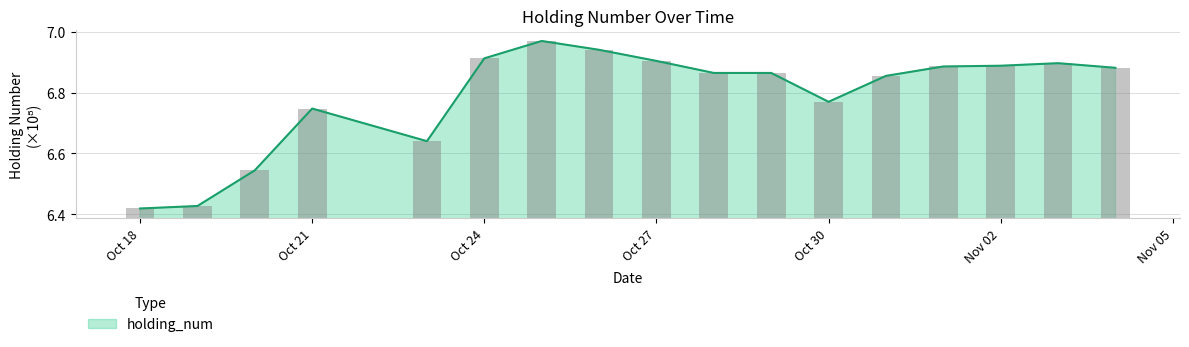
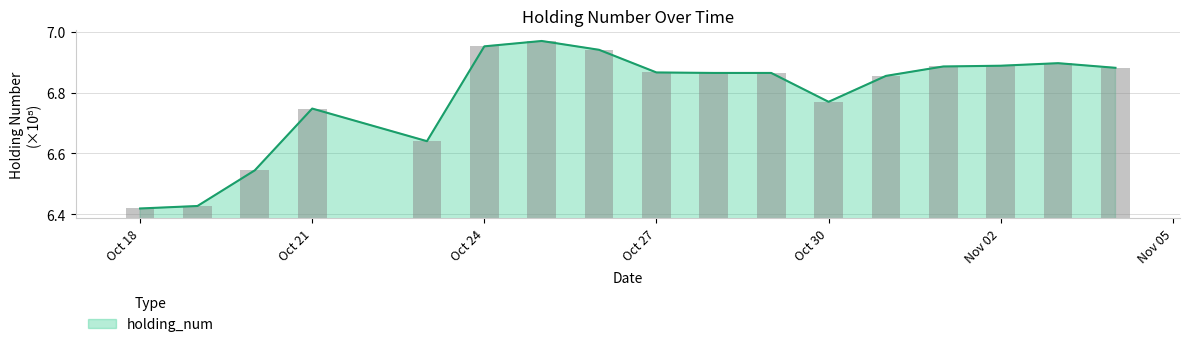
  {
    "holding_num": {
      "Oct 18": 6.42,
      "Oct 21": 6.75,
-     "Oct 24": 6.91,
-     "Oct 27": 6.90,
+     "Oct 24": 6.95,
+     "Oct 27": 6.87,
      "Oct 30": 6.77,
      "Nov 02": 6.89
    }
  }
